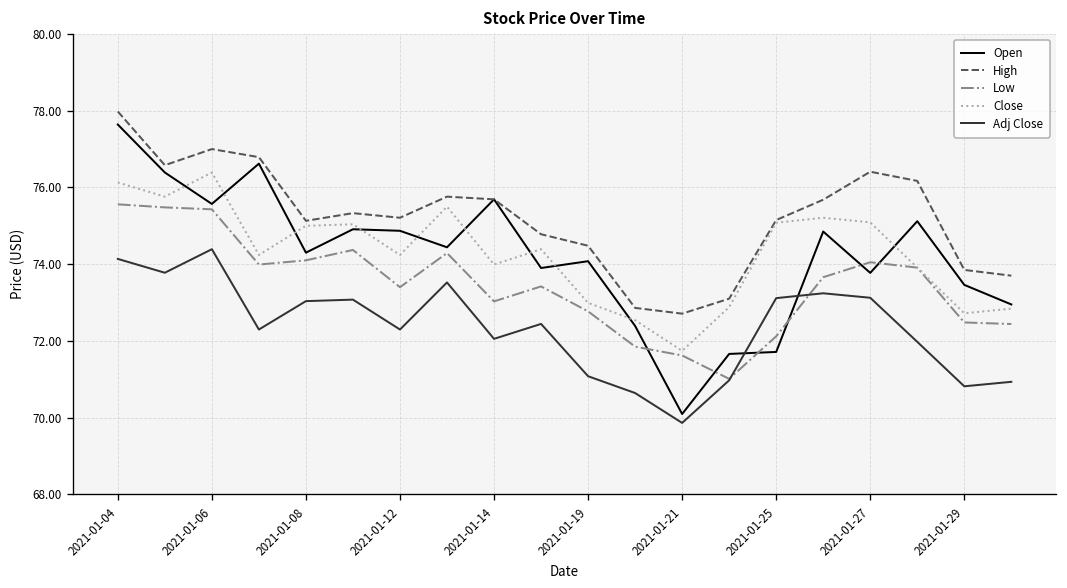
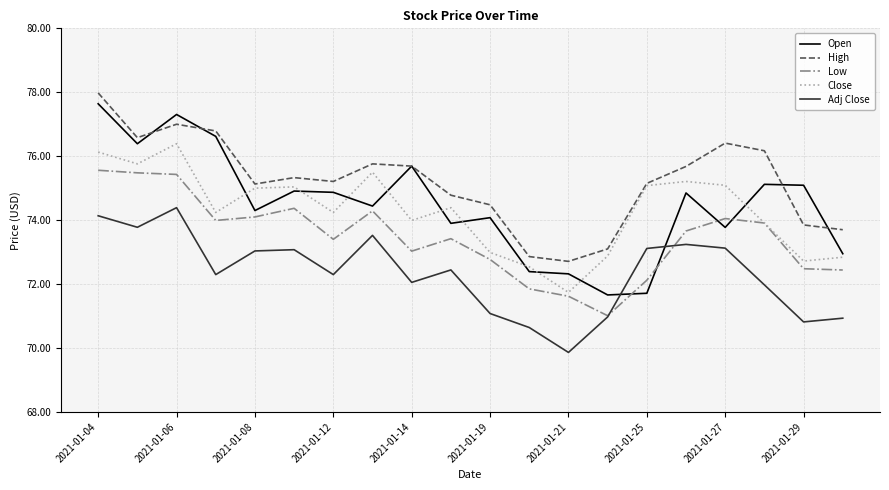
  {
    "Open": {
      "2021-01-04": 77.6,
-     "2021-01-06": 75.6,
+     "2021-01-06": 77.3,
      "2021-01-08": 74.3,
      "2021-01-12": 74.9,
      "2021-01-19": 74.1,
-     "2021-01-21": 70.1,
+     "2021-01-21": 72.3,
      "2021-01-25": 71.7,
      "2021-01-27": 73.8,
-     "2021-01-29": 73.5
+     "2021-01-29": 75.1
    }
  }
